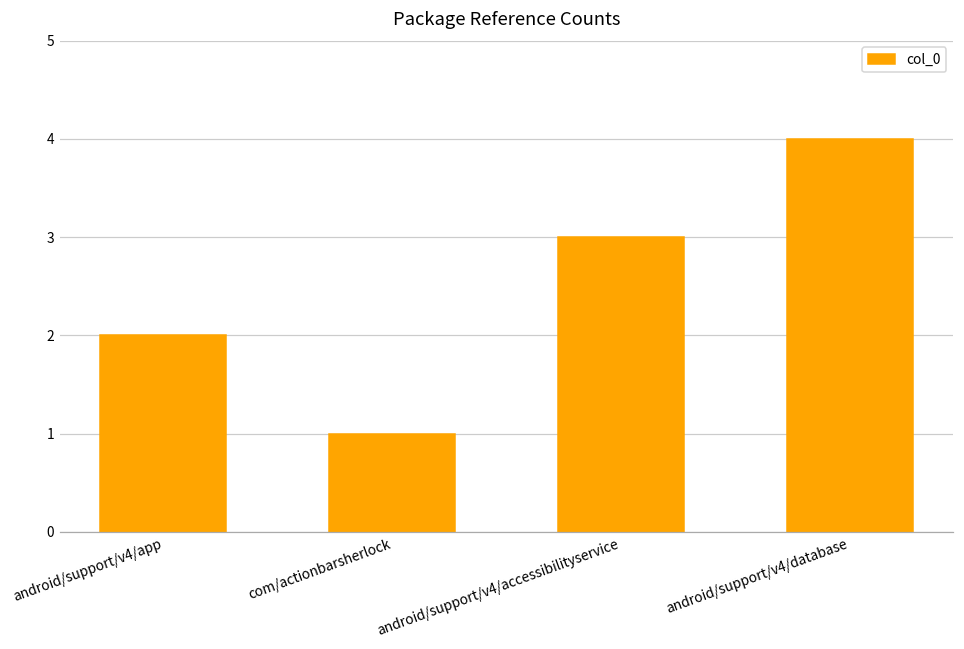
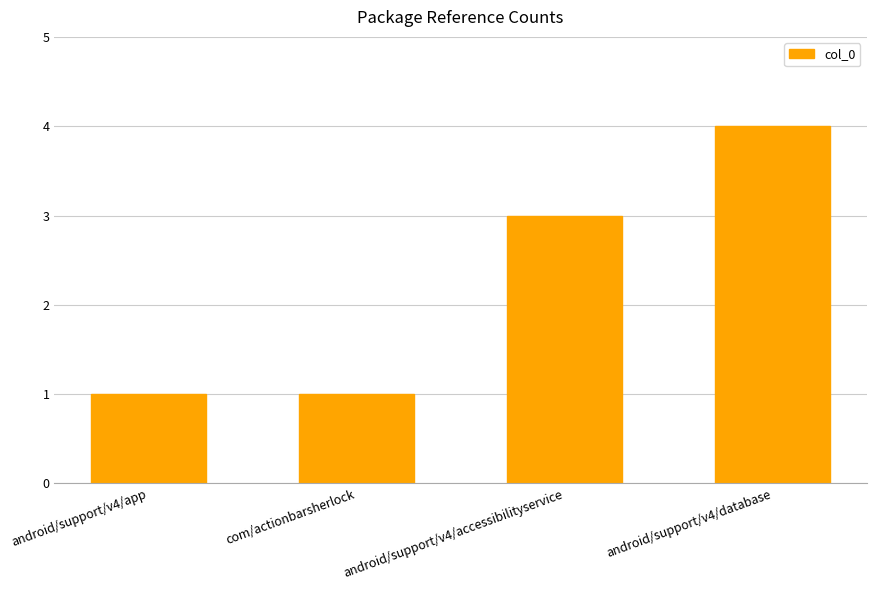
  {
-   "android/support/v4/app": 2,
+   "android/support/v4/app": 1,
    "com/actionbarsherlock": 1,
    "android/support/v4/accessibilityservice": 3,
    "android/support/v4/database": 4
  }
